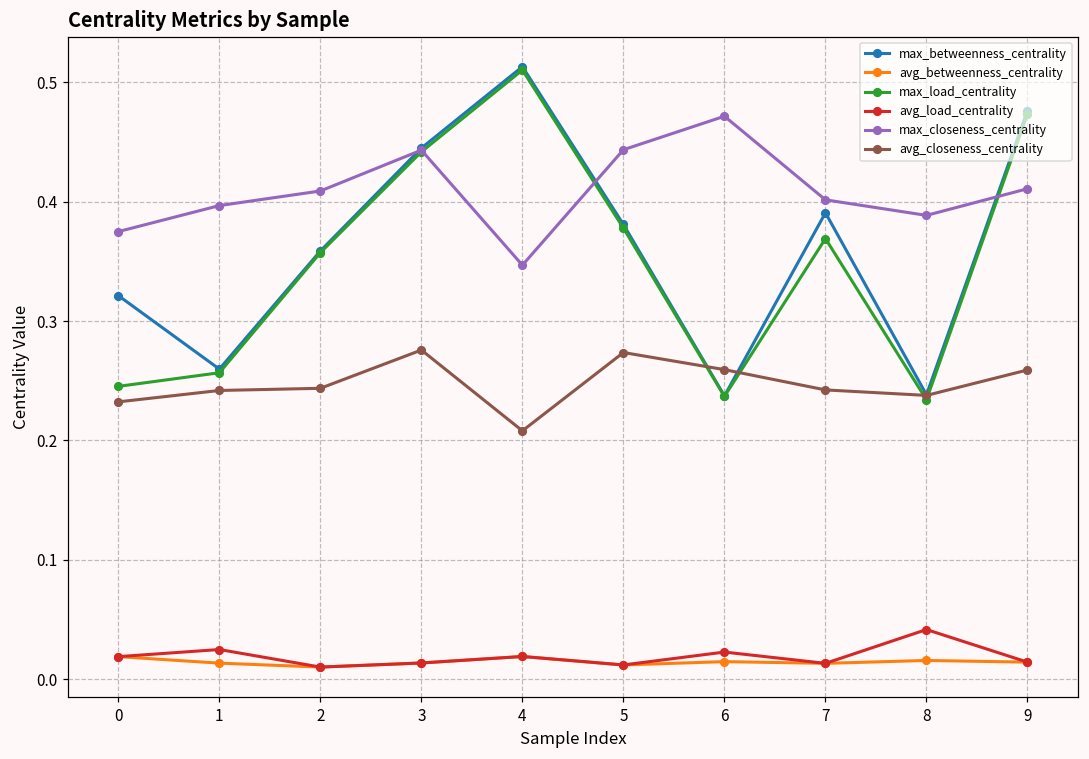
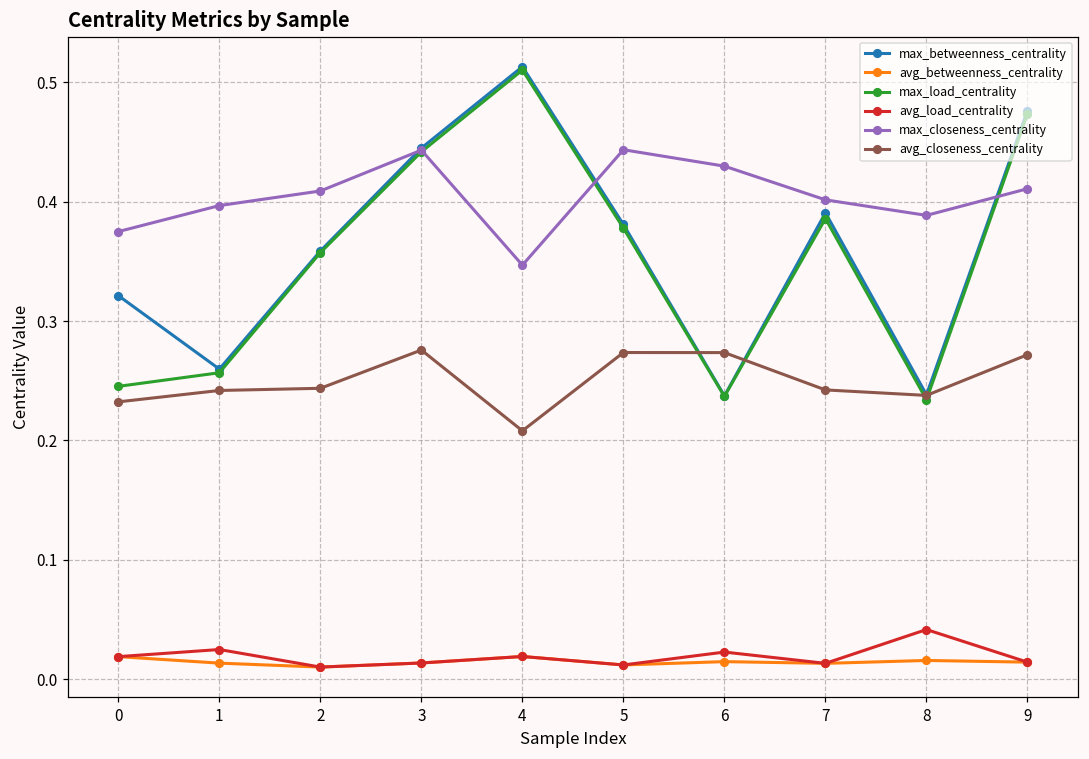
  {
    "max_betweenness_centrality": {
      "0": 0.321,
      "1": 0.260,
      "4": 0.513,
      "5": 0.381,
      "7": 0.391
    },
    "avg_betweenness_centrality": {
      "1": 0.013,
      "6": 0.015,
      "8": 0.016
    },
    "max_load_centrality": {
      "0": 0.245,
      "1": 0.257,
      "4": 0.510,
      "5": 0.378,
-     "7": 0.369,
+     "7": 0.386,
      "8": 0.234
    },
    "avg_load_centrality": {
      "1": 0.025,
      "6": 0.023,
      "8": 0.041
    },
    "max_closeness_centrality": {
      "0": 0.375,
      "1": 0.397,
      "2": 0.409,
      "4": 0.347,
      "5": 0.444,
-     "6": 0.472,
+     "6": 0.430,
      "7": 0.402,
      "8": 0.389,
      "9": 0.411
    },
    "avg_closeness_centrality": {
      "0": 0.232,
      "1": 0.242,
      "2": 0.244,
      "3": 0.276,
      "4": 0.208,
      "5": 0.274,
-     "6": 0.259,
+     "6": 0.274,
      "7": 0.242,
-     "9": 0.259
+     "9": 0.272
    }
  }
